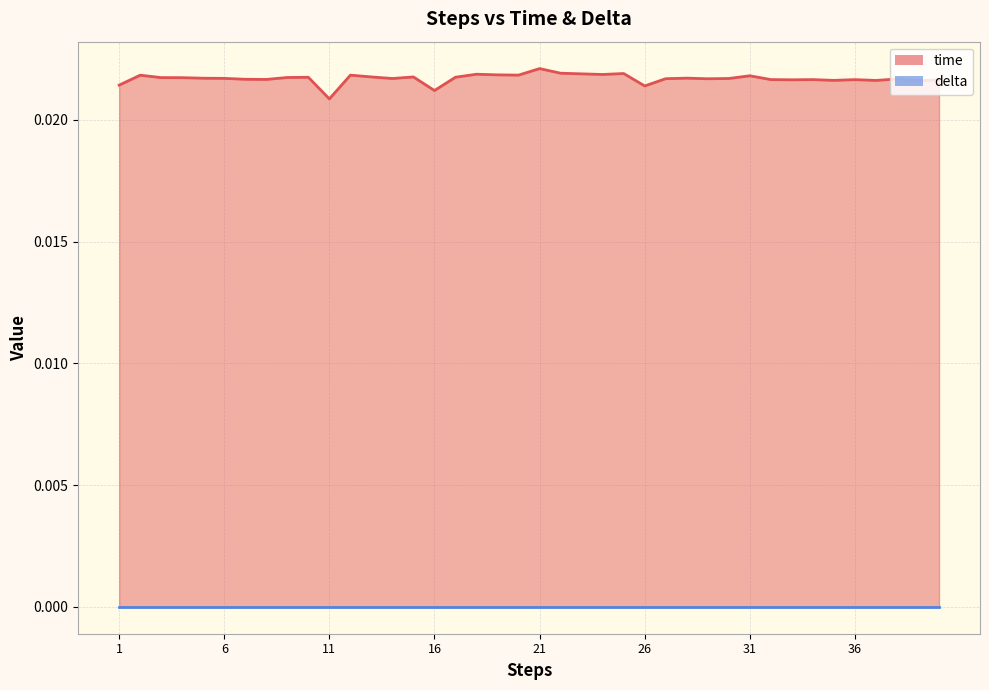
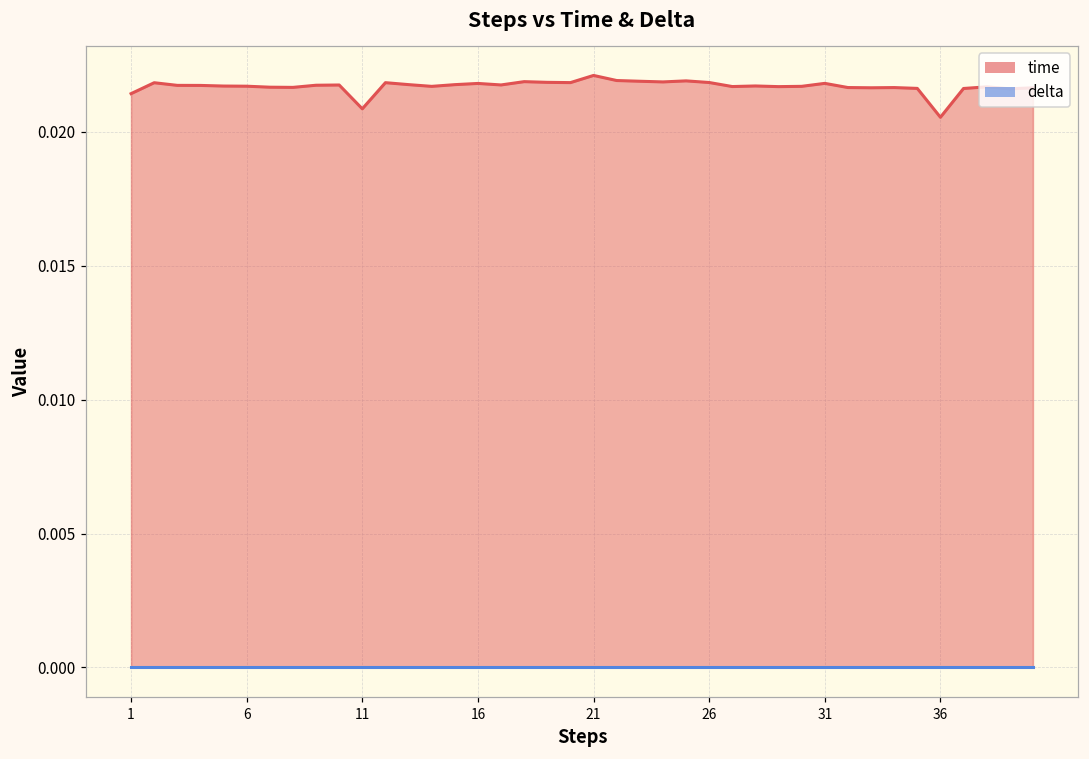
  {
    "time": {
      "1": 0.0214,
      "6": 0.0217,
      "11": 0.0209,
-     "16": 0.0212,
+     "16": 0.0218,
      "21": 0.0221,
-     "26": 0.0214,
+     "26": 0.0218,
      "31": 0.0218,
-     "36": 0.0217
+     "36": 0.0205
    },
    "delta": {
      "1": 0.0000,
      "6": 0.0000,
      "11": 0.0000,
      "16": 0.0000,
      "21": 0.0000,
      "26": 0.0000,
      "31": 0.0000,
      "36": 0.0000
    }
  }
